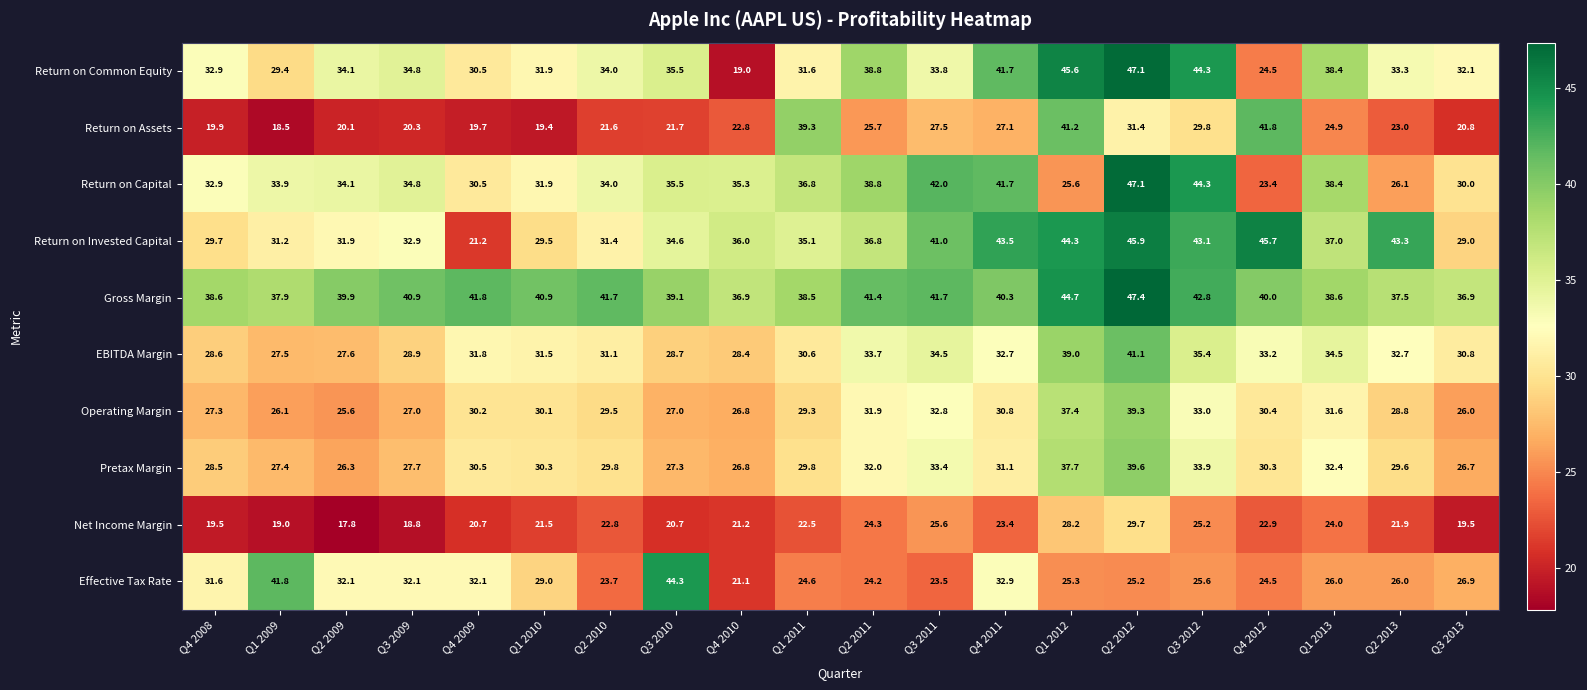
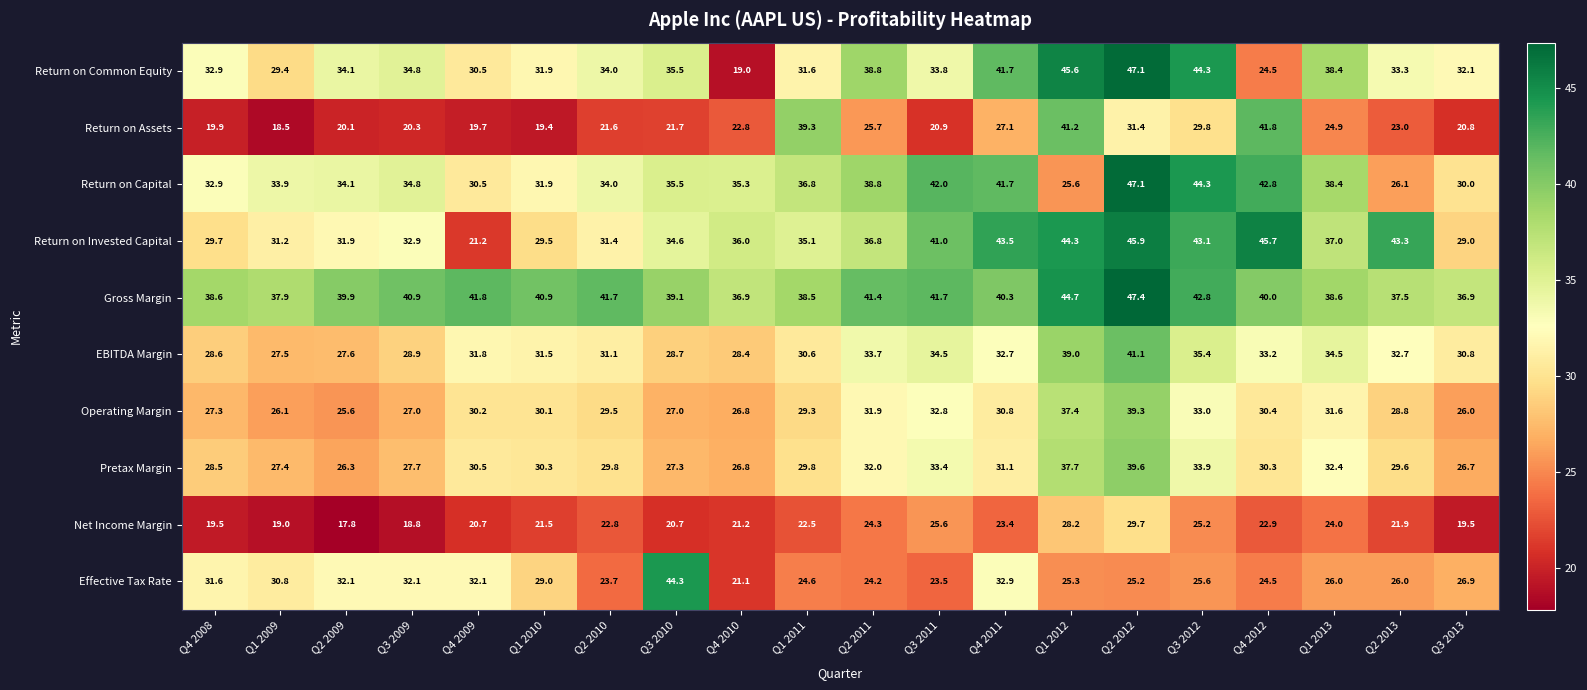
  {
    "Return on Common Equity": {
      "Q4 2008": 32.9,
      "Q1 2009": 29.4,
      "Q2 2009": 34.1,
      "Q3 2009": 34.8,
      "Q4 2009": 30.5,
      "Q1 2010": 31.9,
      "Q2 2010": 34.0,
      "Q3 2010": 35.5,
      "Q4 2010": 19.0,
      "Q1 2011": 31.6,
      "Q2 2011": 38.8,
      "Q3 2011": 33.8,
      "Q4 2011": 41.7,
      "Q1 2012": 45.6,
      "Q2 2012": 47.1,
      "Q3 2012": 44.3,
      "Q4 2012": 24.5,
      "Q1 2013": 38.4,
      "Q2 2013": 33.3,
      "Q3 2013": 32.1
    },
    "Return on Assets": {
      "Q4 2008": 19.9,
      "Q1 2009": 18.5,
      "Q2 2009": 20.1,
      "Q3 2009": 20.3,
      "Q4 2009": 19.7,
      "Q1 2010": 19.4,
      "Q2 2010": 21.6,
      "Q3 2010": 21.7,
      "Q4 2010": 22.8,
      "Q1 2011": 39.3,
      "Q2 2011": 25.7,
-     "Q3 2011": 27.5,
+     "Q3 2011": 20.9,
      "Q4 2011": 27.1,
      "Q1 2012": 41.2,
      "Q2 2012": 31.4,
      "Q3 2012": 29.8,
      "Q4 2012": 41.8,
      "Q1 2013": 24.9,
      "Q2 2013": 23.0,
      "Q3 2013": 20.8
    },
    "Return on Capital": {
      "Q4 2008": 32.9,
      "Q1 2009": 33.9,
      "Q2 2009": 34.1,
      "Q3 2009": 34.8,
      "Q4 2009": 30.5,
      "Q1 2010": 31.9,
      "Q2 2010": 34.0,
      "Q3 2010": 35.5,
      "Q4 2010": 35.3,
      "Q1 2011": 36.8,
      "Q2 2011": 38.8,
      "Q3 2011": 42.0,
      "Q4 2011": 41.7,
      "Q1 2012": 25.6,
      "Q2 2012": 47.1,
      "Q3 2012": 44.3,
-     "Q4 2012": 23.4,
+     "Q4 2012": 42.8,
      "Q1 2013": 38.4,
      "Q2 2013": 26.1,
      "Q3 2013": 30.0
    },
    "Return on Invested Capital": {
      "Q4 2008": 29.7,
      "Q1 2009": 31.2,
      "Q2 2009": 31.9,
      "Q3 2009": 32.9,
      "Q4 2009": 21.2,
      "Q1 2010": 29.5,
      "Q2 2010": 31.4,
      "Q3 2010": 34.6,
      "Q4 2010": 36.0,
      "Q1 2011": 35.1,
      "Q2 2011": 36.8,
      "Q3 2011": 41.0,
      "Q4 2011": 43.5,
      "Q1 2012": 44.3,
      "Q2 2012": 45.9,
      "Q3 2012": 43.1,
      "Q4 2012": 45.7,
      "Q1 2013": 37.0,
      "Q2 2013": 43.3,
      "Q3 2013": 29.0
    },
    "Gross Margin": {
      "Q4 2008": 38.6,
      "Q1 2009": 37.9,
      "Q2 2009": 39.9,
      "Q3 2009": 40.9,
      "Q4 2009": 41.8,
      "Q1 2010": 40.9,
      "Q2 2010": 41.7,
      "Q3 2010": 39.1,
      "Q4 2010": 36.9,
      "Q1 2011": 38.5,
      "Q2 2011": 41.4,
      "Q3 2011": 41.7,
      "Q4 2011": 40.3,
      "Q1 2012": 44.7,
      "Q2 2012": 47.4,
      "Q3 2012": 42.8,
      "Q4 2012": 40.0,
      "Q1 2013": 38.6,
      "Q2 2013": 37.5,
      "Q3 2013": 36.9
    },
    "EBITDA Margin": {
      "Q4 2008": 28.6,
      "Q1 2009": 27.5,
      "Q2 2009": 27.6,
      "Q3 2009": 28.9,
      "Q4 2009": 31.8,
      "Q1 2010": 31.5,
      "Q2 2010": 31.1,
      "Q3 2010": 28.7,
      "Q4 2010": 28.4,
      "Q1 2011": 30.6,
      "Q2 2011": 33.7,
      "Q3 2011": 34.5,
      "Q4 2011": 32.7,
      "Q1 2012": 39.0,
      "Q2 2012": 41.1,
      "Q3 2012": 35.4,
      "Q4 2012": 33.2,
      "Q1 2013": 34.5,
      "Q2 2013": 32.7,
      "Q3 2013": 30.8
    },
    "Operating Margin": {
      "Q4 2008": 27.3,
      "Q1 2009": 26.1,
      "Q2 2009": 25.6,
      "Q3 2009": 27.0,
      "Q4 2009": 30.2,
      "Q1 2010": 30.1,
      "Q2 2010": 29.5,
      "Q3 2010": 27.0,
      "Q4 2010": 26.8,
      "Q1 2011": 29.3,
      "Q2 2011": 31.9,
      "Q3 2011": 32.8,
      "Q4 2011": 30.8,
      "Q1 2012": 37.4,
      "Q2 2012": 39.3,
      "Q3 2012": 33.0,
      "Q4 2012": 30.4,
      "Q1 2013": 31.6,
      "Q2 2013": 28.8,
      "Q3 2013": 26.0
    },
    "Pretax Margin": {
      "Q4 2008": 28.5,
      "Q1 2009": 27.4,
      "Q2 2009": 26.3,
      "Q3 2009": 27.7,
      "Q4 2009": 30.5,
      "Q1 2010": 30.3,
      "Q2 2010": 29.8,
      "Q3 2010": 27.3,
      "Q4 2010": 26.8,
      "Q1 2011": 29.8,
      "Q2 2011": 32.0,
      "Q3 2011": 33.4,
      "Q4 2011": 31.1,
      "Q1 2012": 37.7,
      "Q2 2012": 39.6,
      "Q3 2012": 33.9,
      "Q4 2012": 30.3,
      "Q1 2013": 32.4,
      "Q2 2013": 29.6,
      "Q3 2013": 26.7
    },
    "Net Income Margin": {
      "Q4 2008": 19.5,
      "Q1 2009": 19.0,
      "Q2 2009": 17.8,
      "Q3 2009": 18.8,
      "Q4 2009": 20.7,
      "Q1 2010": 21.5,
      "Q2 2010": 22.8,
      "Q3 2010": 20.7,
      "Q4 2010": 21.2,
      "Q1 2011": 22.5,
      "Q2 2011": 24.3,
      "Q3 2011": 25.6,
      "Q4 2011": 23.4,
      "Q1 2012": 28.2,
      "Q2 2012": 29.7,
      "Q3 2012": 25.2,
      "Q4 2012": 22.9,
      "Q1 2013": 24.0,
      "Q2 2013": 21.9,
      "Q3 2013": 19.5
    },
    "Effective Tax Rate": {
      "Q4 2008": 31.6,
-     "Q1 2009": 41.8,
+     "Q1 2009": 30.8,
      "Q2 2009": 32.1,
      "Q3 2009": 32.1,
      "Q4 2009": 32.1,
      "Q1 2010": 29.0,
      "Q2 2010": 23.7,
      "Q3 2010": 44.3,
      "Q4 2010": 21.1,
      "Q1 2011": 24.6,
      "Q2 2011": 24.2,
      "Q3 2011": 23.5,
      "Q4 2011": 32.9,
      "Q1 2012": 25.3,
      "Q2 2012": 25.2,
      "Q3 2012": 25.6,
      "Q4 2012": 24.5,
      "Q1 2013": 26.0,
      "Q2 2013": 26.0,
      "Q3 2013": 26.9
    }
  }
